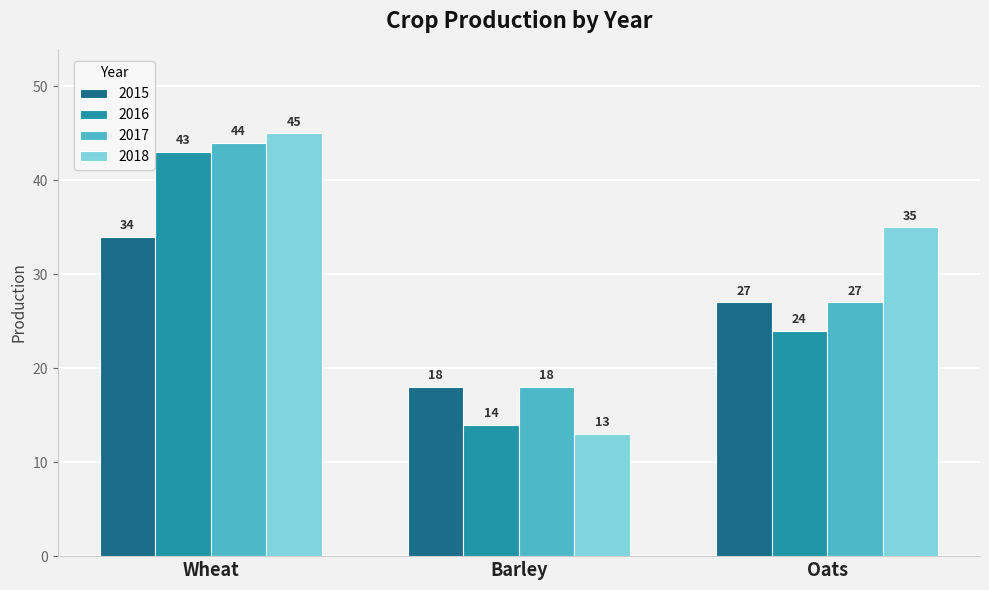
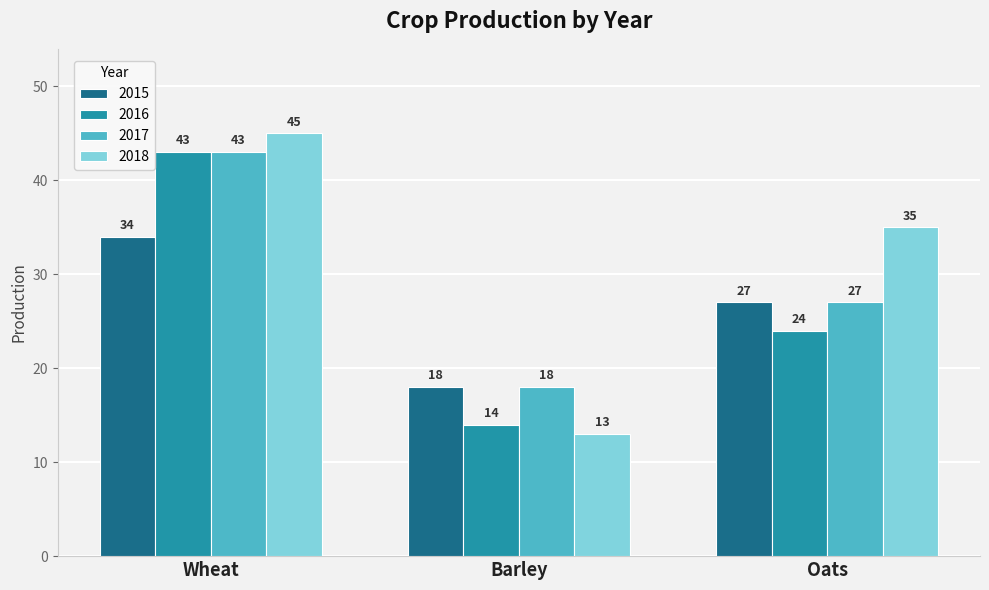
  {
    "2017": {
-     "Wheat": 44,
+     "Wheat": 43,
      "Barley": 18,
      "Oats": 27
    },
    "2018": {
      "Wheat": 45,
      "Barley": 13,
      "Oats": 35
    }
  }
